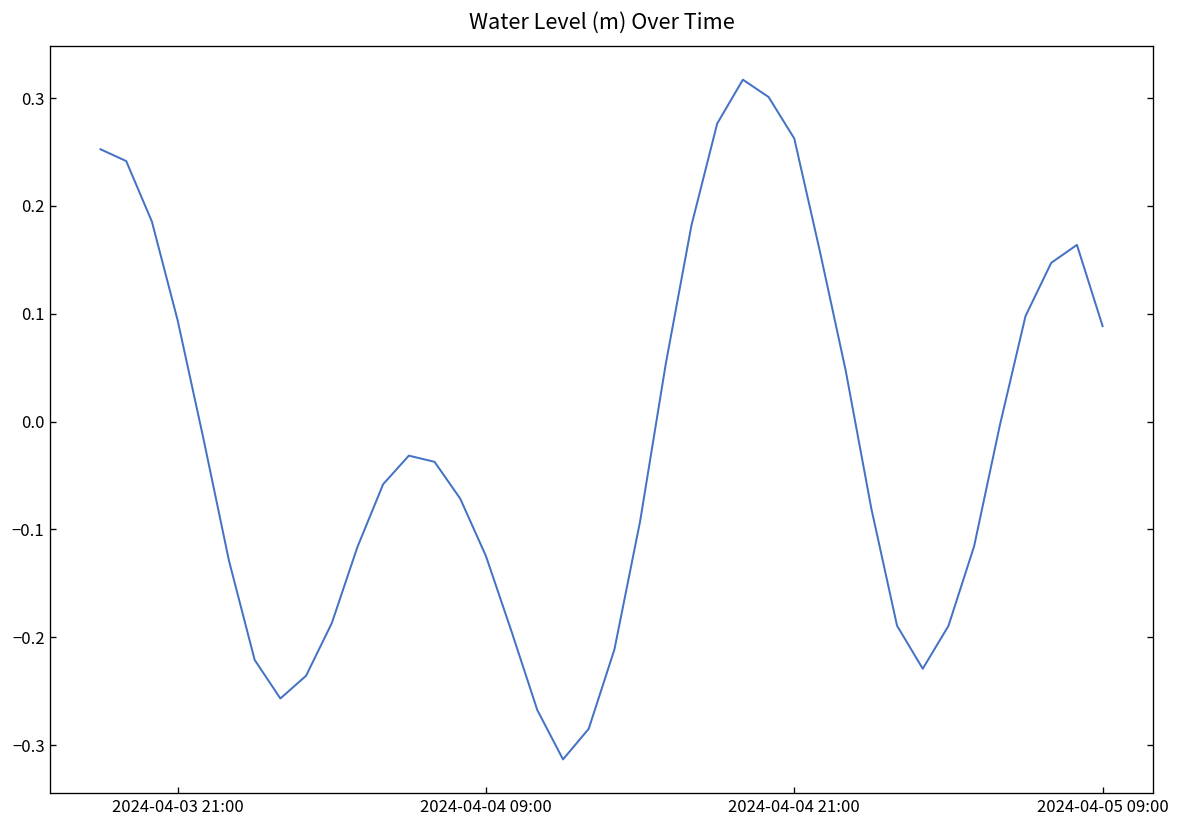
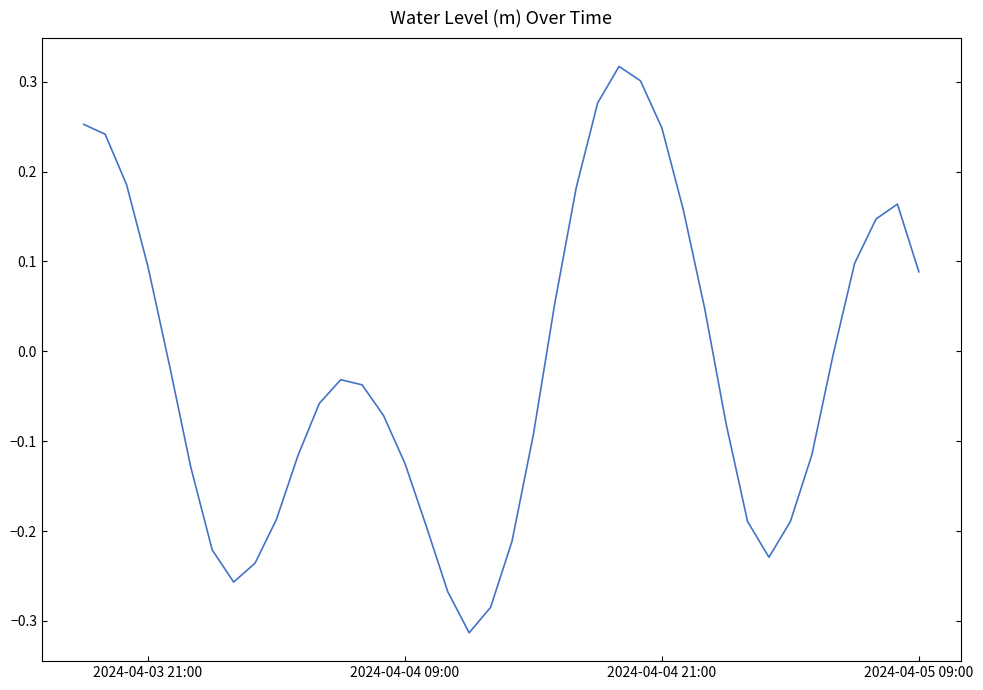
  {
    "2024-04-03 21:00": 0.09,
    "2024-04-04 09:00": -0.12,
-   "2024-04-04 21:00": 0.26,
+   "2024-04-04 21:00": 0.25,
    "2024-04-05 09:00": 0.09
  }
